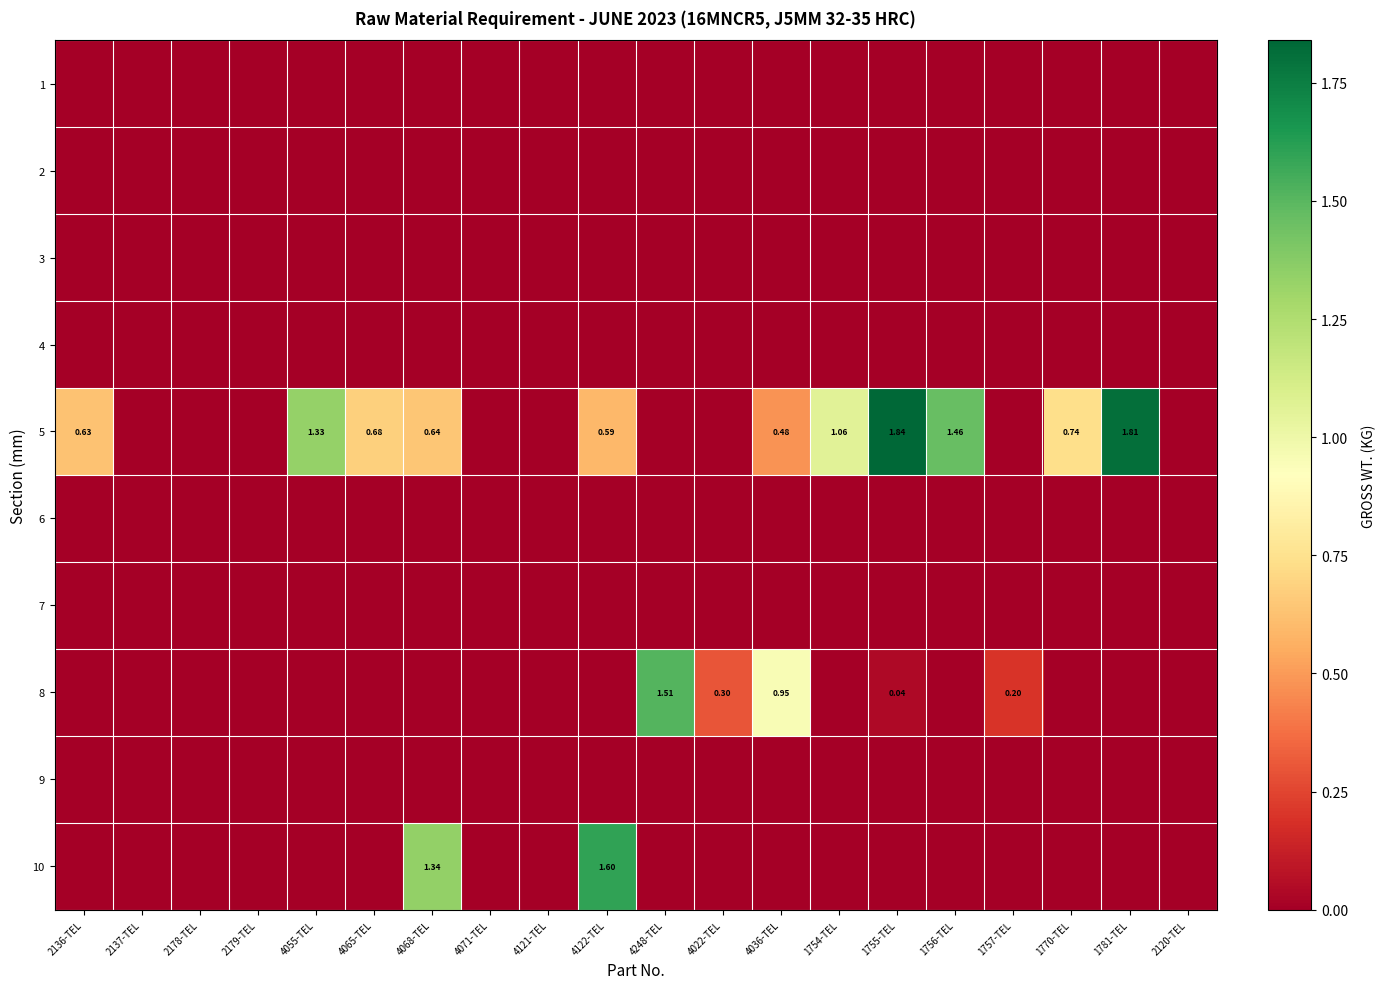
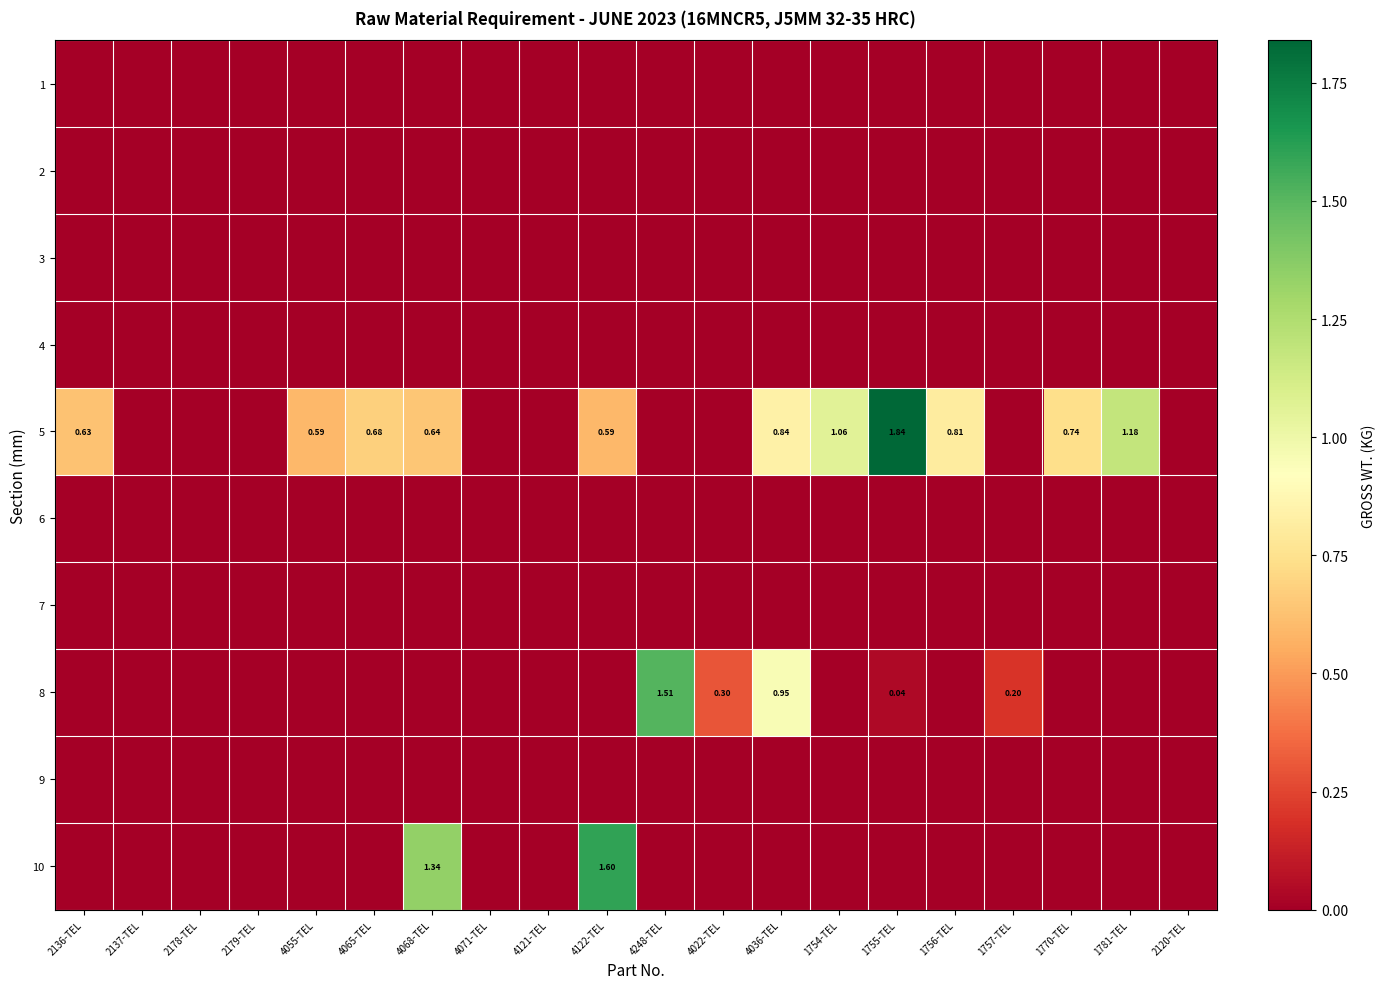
  {
    "5": {
      "2136-TEL": 0.63,
-     "4055-TEL": 1.33,
+     "4055-TEL": 0.59,
      "4065-TEL": 0.68,
      "4068-TEL": 0.64,
      "4122-TEL": 0.59,
-     "4036-TEL": 0.48,
+     "4036-TEL": 0.84,
      "1754-TEL": 1.06,
      "1755-TEL": 1.84,
-     "1756-TEL": 1.46,
+     "1756-TEL": 0.81,
      "1770-TEL": 0.74,
-     "1781-TEL": 1.81
+     "1781-TEL": 1.18
    },
    "8": {
      "4248-TEL": 1.51,
      "4022-TEL": 0.30,
      "4036-TEL": 0.95,
      "1755-TEL": 0.04,
      "1757-TEL": 0.20
    },
    "10": {
      "4068-TEL": 1.34,
      "4122-TEL": 1.60
    }
  }
